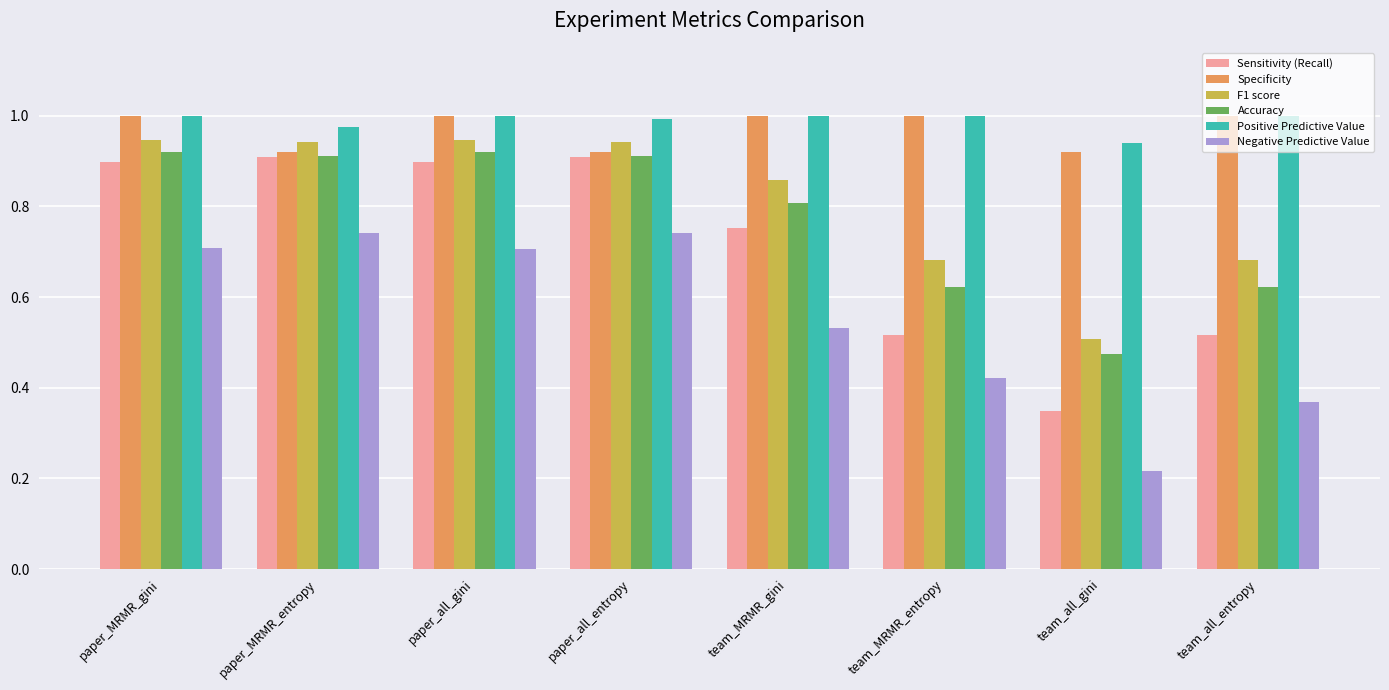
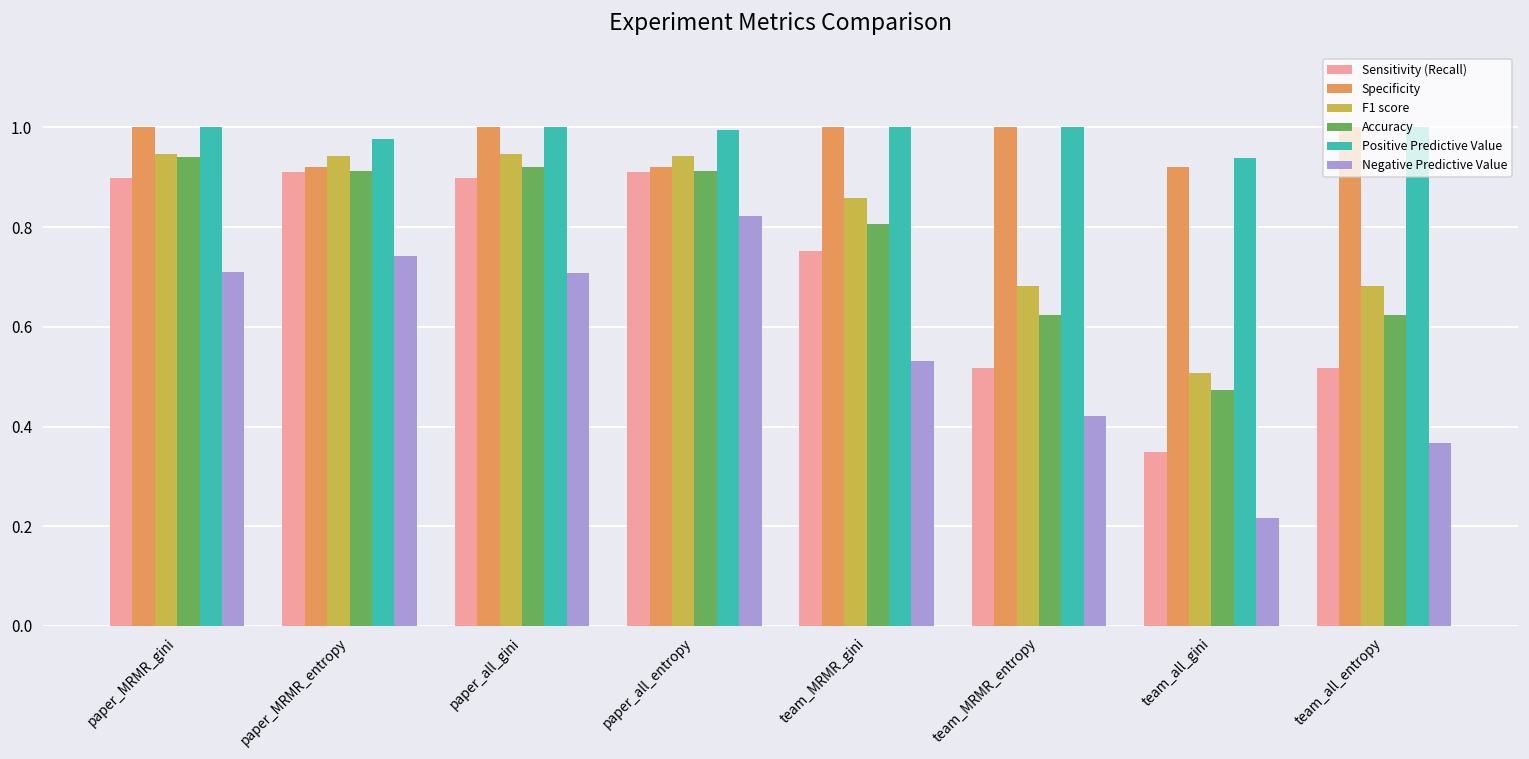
  {
    "Sensitivity (Recall)": {
      "paper_MRMR_gini": 0.90,
      "paper_MRMR_entropy": 0.91,
      "paper_all_gini": 0.90,
      "paper_all_entropy": 0.91,
      "team_MRMR_gini": 0.75,
      "team_MRMR_entropy": 0.52,
      "team_all_gini": 0.35,
      "team_all_entropy": 0.52
    },
    "Accuracy": {
-     "paper_MRMR_gini": 0.92,
+     "paper_MRMR_gini": 0.94,
      "paper_MRMR_entropy": 0.91,
      "paper_all_gini": 0.92,
      "paper_all_entropy": 0.91,
      "team_MRMR_gini": 0.81,
      "team_MRMR_entropy": 0.62,
      "team_all_gini": 0.47,
      "team_all_entropy": 0.62
    },
    "Positive Predictive Value": {
      "paper_MRMR_gini": 1.00,
      "paper_MRMR_entropy": 0.98,
      "paper_all_gini": 1.00,
      "paper_all_entropy": 0.99,
      "team_MRMR_gini": 1.00,
      "team_MRMR_entropy": 1.00,
      "team_all_gini": 0.94
    },
    "Negative Predictive Value": {
      "paper_MRMR_gini": 0.71,
      "paper_MRMR_entropy": 0.74,
      "paper_all_gini": 0.71,
-     "paper_all_entropy": 0.74,
+     "paper_all_entropy": 0.82,
      "team_MRMR_gini": 0.53,
      "team_MRMR_entropy": 0.42,
      "team_all_gini": 0.22,
      "team_all_entropy": 0.37
    }
  }
